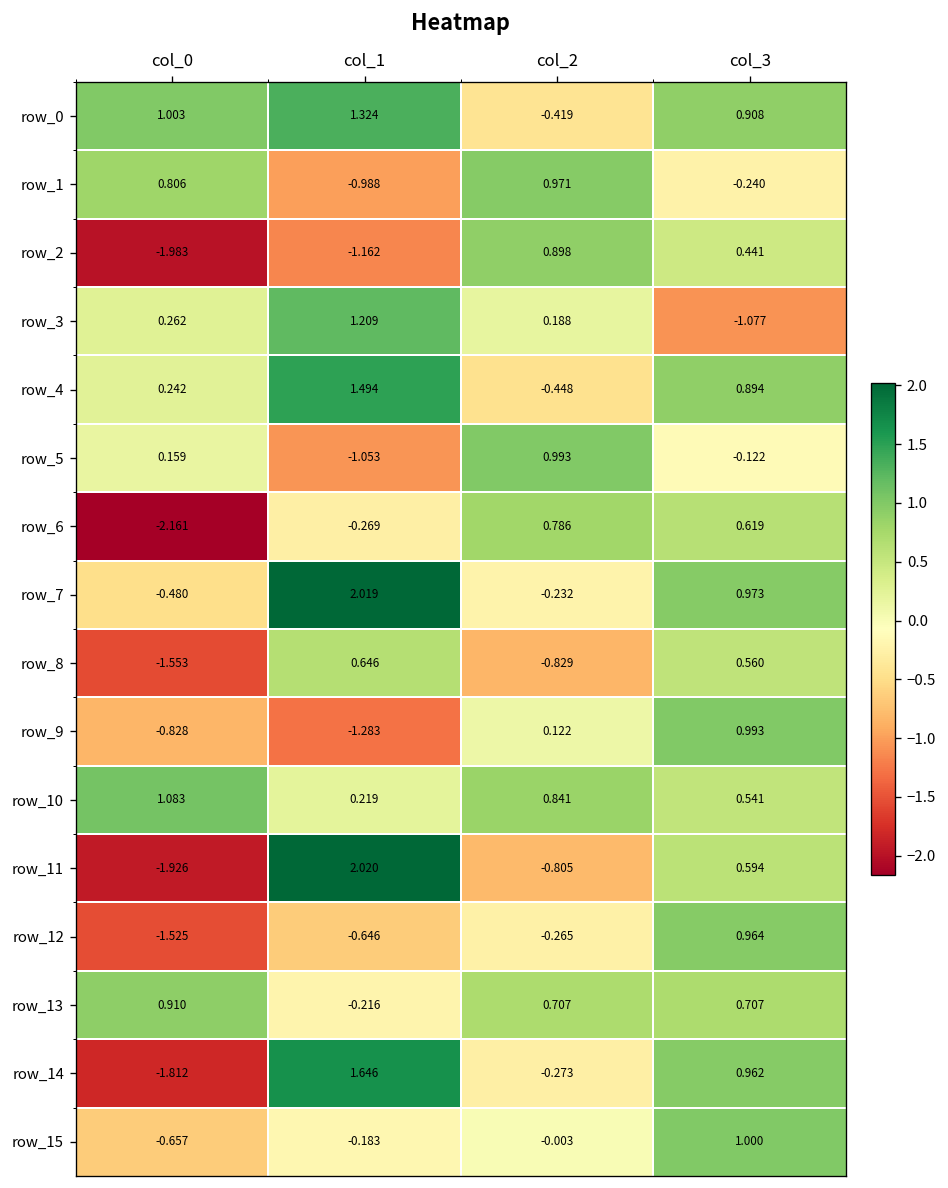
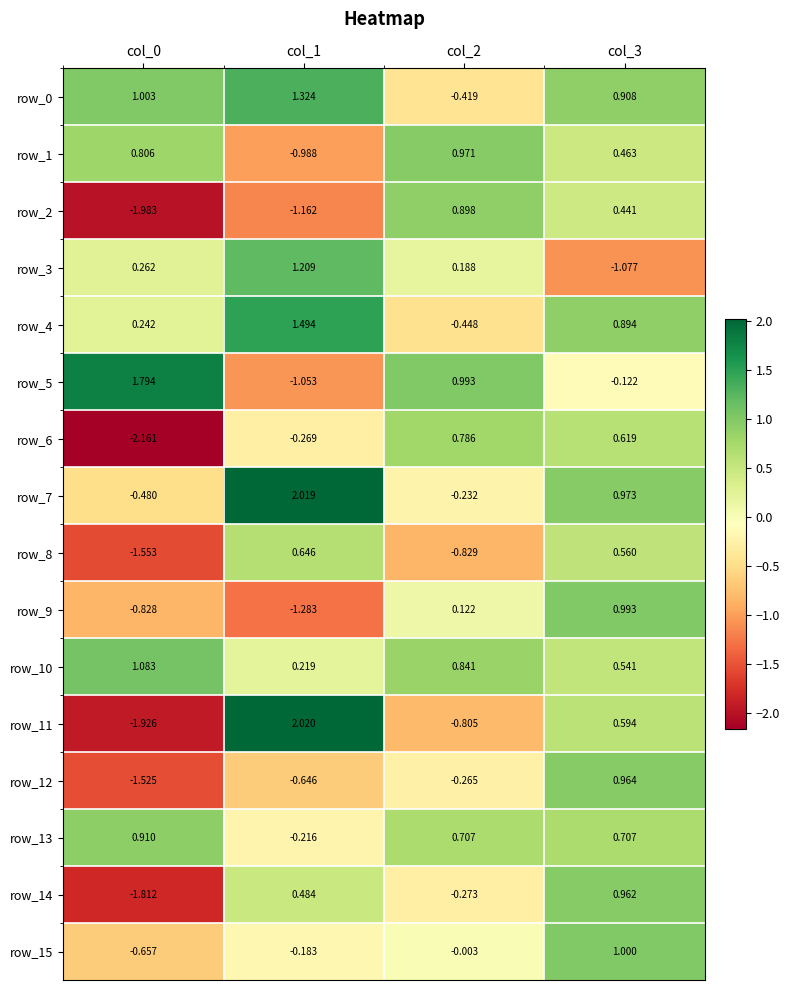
  {
    "row_0": {
      "col_0": 1.003,
      "col_1": 1.324,
      "col_2": -0.419,
      "col_3": 0.908
    },
    "row_1": {
      "col_0": 0.806,
      "col_1": -0.988,
      "col_2": 0.971,
-     "col_3": -0.240
+     "col_3": 0.463
    },
    "row_2": {
      "col_0": -1.983,
      "col_1": -1.162,
      "col_2": 0.898,
      "col_3": 0.441
    },
    "row_3": {
      "col_0": 0.262,
      "col_1": 1.209,
      "col_2": 0.188,
      "col_3": -1.077
    },
    "row_4": {
      "col_0": 0.242,
      "col_1": 1.494,
      "col_2": -0.448,
      "col_3": 0.894
    },
    "row_5": {
-     "col_0": 0.159,
+     "col_0": 1.794,
      "col_1": -1.053,
      "col_2": 0.993,
      "col_3": -0.122
    },
    "row_6": {
      "col_0": -2.161,
      "col_1": -0.269,
      "col_2": 0.786,
      "col_3": 0.619
    },
    "row_7": {
      "col_0": -0.480,
      "col_1": 2.019,
      "col_2": -0.232,
      "col_3": 0.973
    },
    "row_8": {
      "col_0": -1.553,
      "col_1": 0.646,
      "col_2": -0.829,
      "col_3": 0.560
    },
    "row_9": {
      "col_0": -0.828,
      "col_1": -1.283,
      "col_2": 0.122,
      "col_3": 0.993
    },
    "row_10": {
      "col_0": 1.083,
      "col_1": 0.219,
      "col_2": 0.841,
      "col_3": 0.541
    },
    "row_11": {
      "col_0": -1.926,
      "col_1": 2.020,
      "col_2": -0.805,
      "col_3": 0.594
    },
    "row_12": {
      "col_0": -1.525,
      "col_1": -0.646,
      "col_2": -0.265,
      "col_3": 0.964
    },
    "row_13": {
      "col_0": 0.910,
      "col_1": -0.216,
      "col_2": 0.707,
      "col_3": 0.707
    },
    "row_14": {
      "col_0": -1.812,
-     "col_1": 1.646,
+     "col_1": 0.484,
      "col_2": -0.273,
      "col_3": 0.962
    },
    "row_15": {
      "col_0": -0.657,
      "col_1": -0.183,
      "col_2": -0.003,
      "col_3": 1.000
    }
  }
